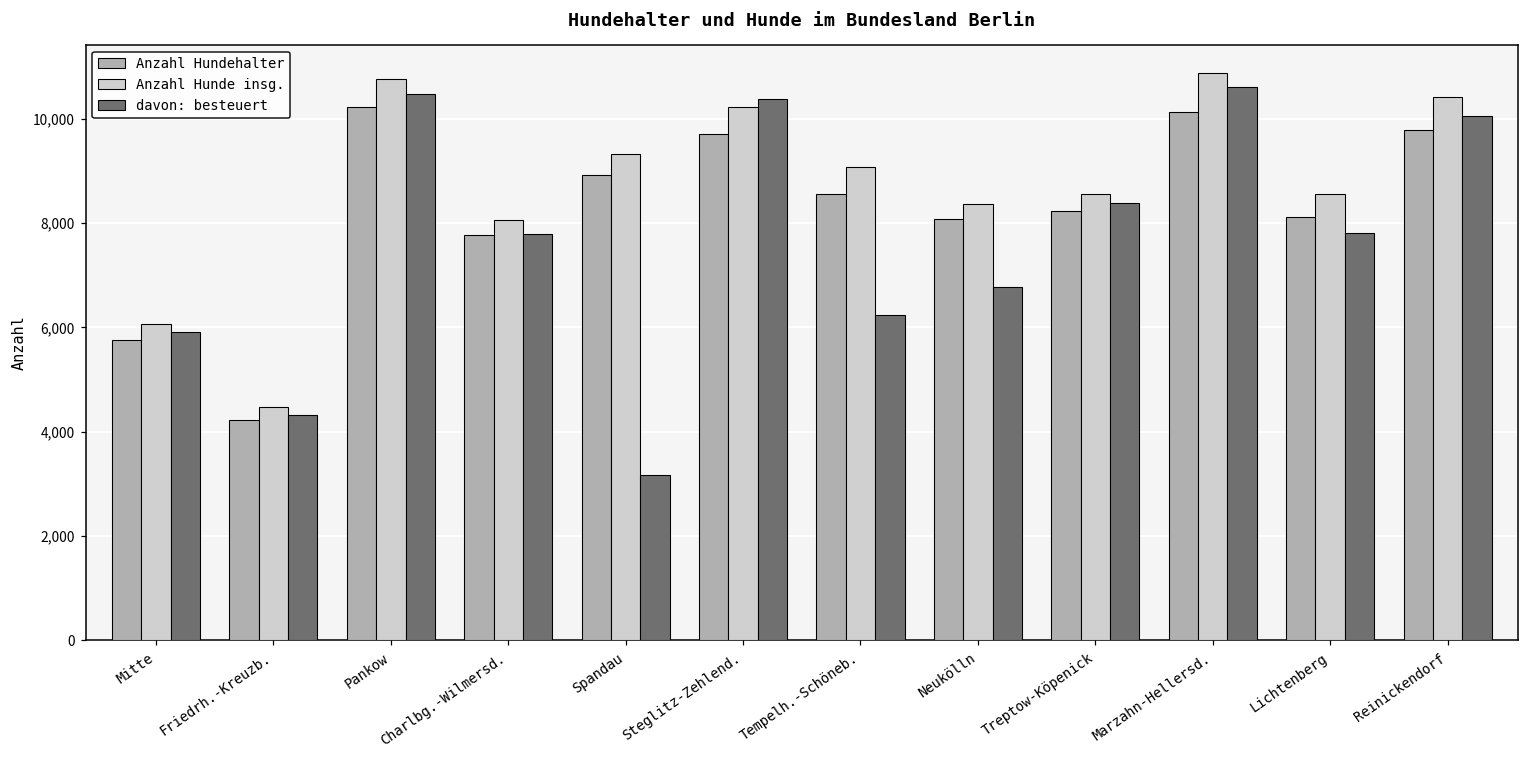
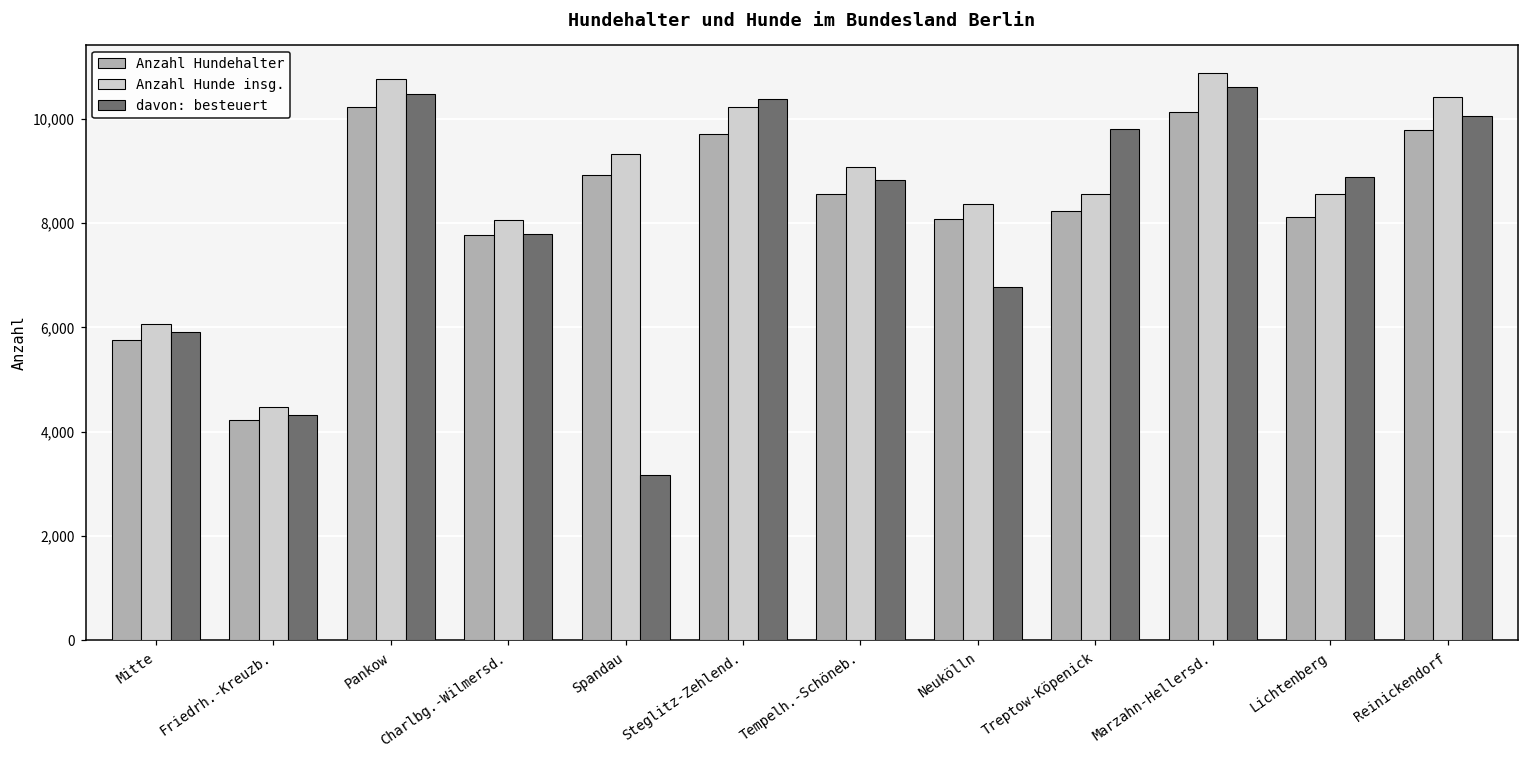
  {
    "davon: besteuert": {
      "Mitte": "5,900",
      "Friedrh.-Kreuzb.": "4,300",
      "Pankow": "10,500",
      "Charlbg.-Wilmersd.": "7,800",
      "Spandau": "3,200",
      "Steglitz-Zehlend.": "10,400",
-     "Tempelh.-Schöneb.": "6,200",
+     "Tempelh.-Schöneb.": "8,800",
      "Neukölln": "6,800",
-     "Treptow-Köpenick": "8,400",
+     "Treptow-Köpenick": "9,800",
      "Marzahn-Hellersd.": "10,600",
-     "Lichtenberg": "7,800",
+     "Lichtenberg": "8,900",
      "Reinickendorf": "10,100"
    }
  }
